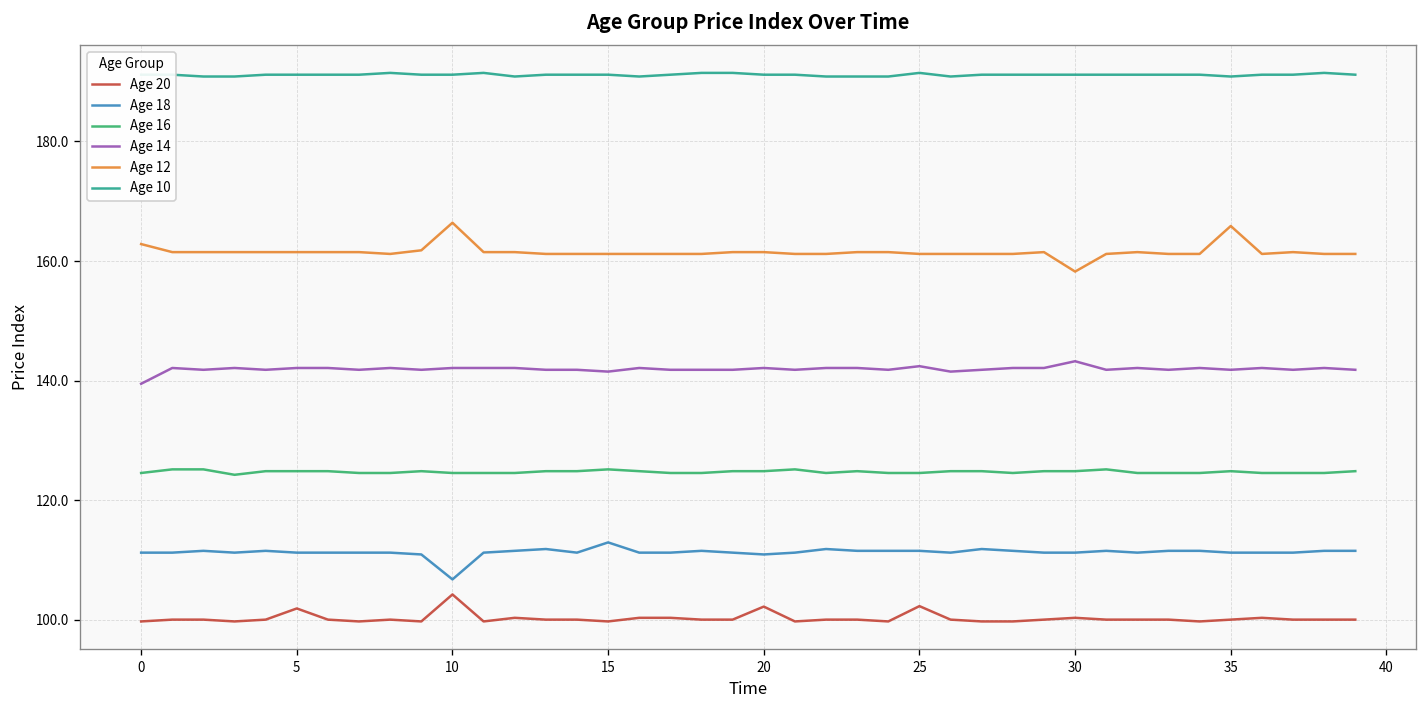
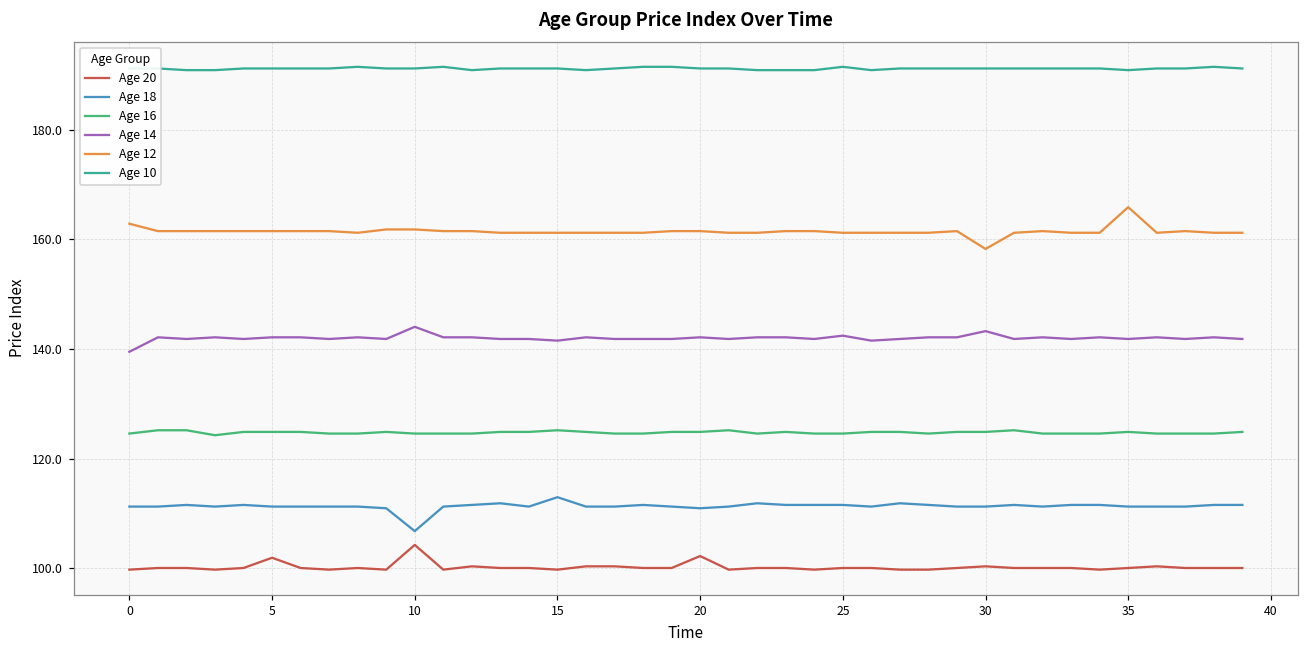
  {
    "Age 20": {
      "0": 100,
      "5": 102,
      "10": 104,
      "15": 100,
      "20": 102,
-     "25": 102,
+     "25": 100,
      "30": 100,
      "35": 100
    },
    "Age 18": {
      "0": 111,
      "5": 111,
      "10": 107,
      "15": 113,
      "20": 111,
      "25": 112,
      "30": 111,
      "35": 111
    },
    "Age 14": {
      "0": 139,
      "5": 142,
-     "10": 142,
+     "10": 144,
      "15": 142,
      "20": 142,
      "25": 142,
      "30": 143,
      "35": 142
    },
    "Age 12": {
      "0": 163,
      "5": 161,
-     "10": 166,
+     "10": 162,
      "15": 161,
      "20": 161,
      "25": 161,
      "30": 158,
      "35": 166
    }
  }
